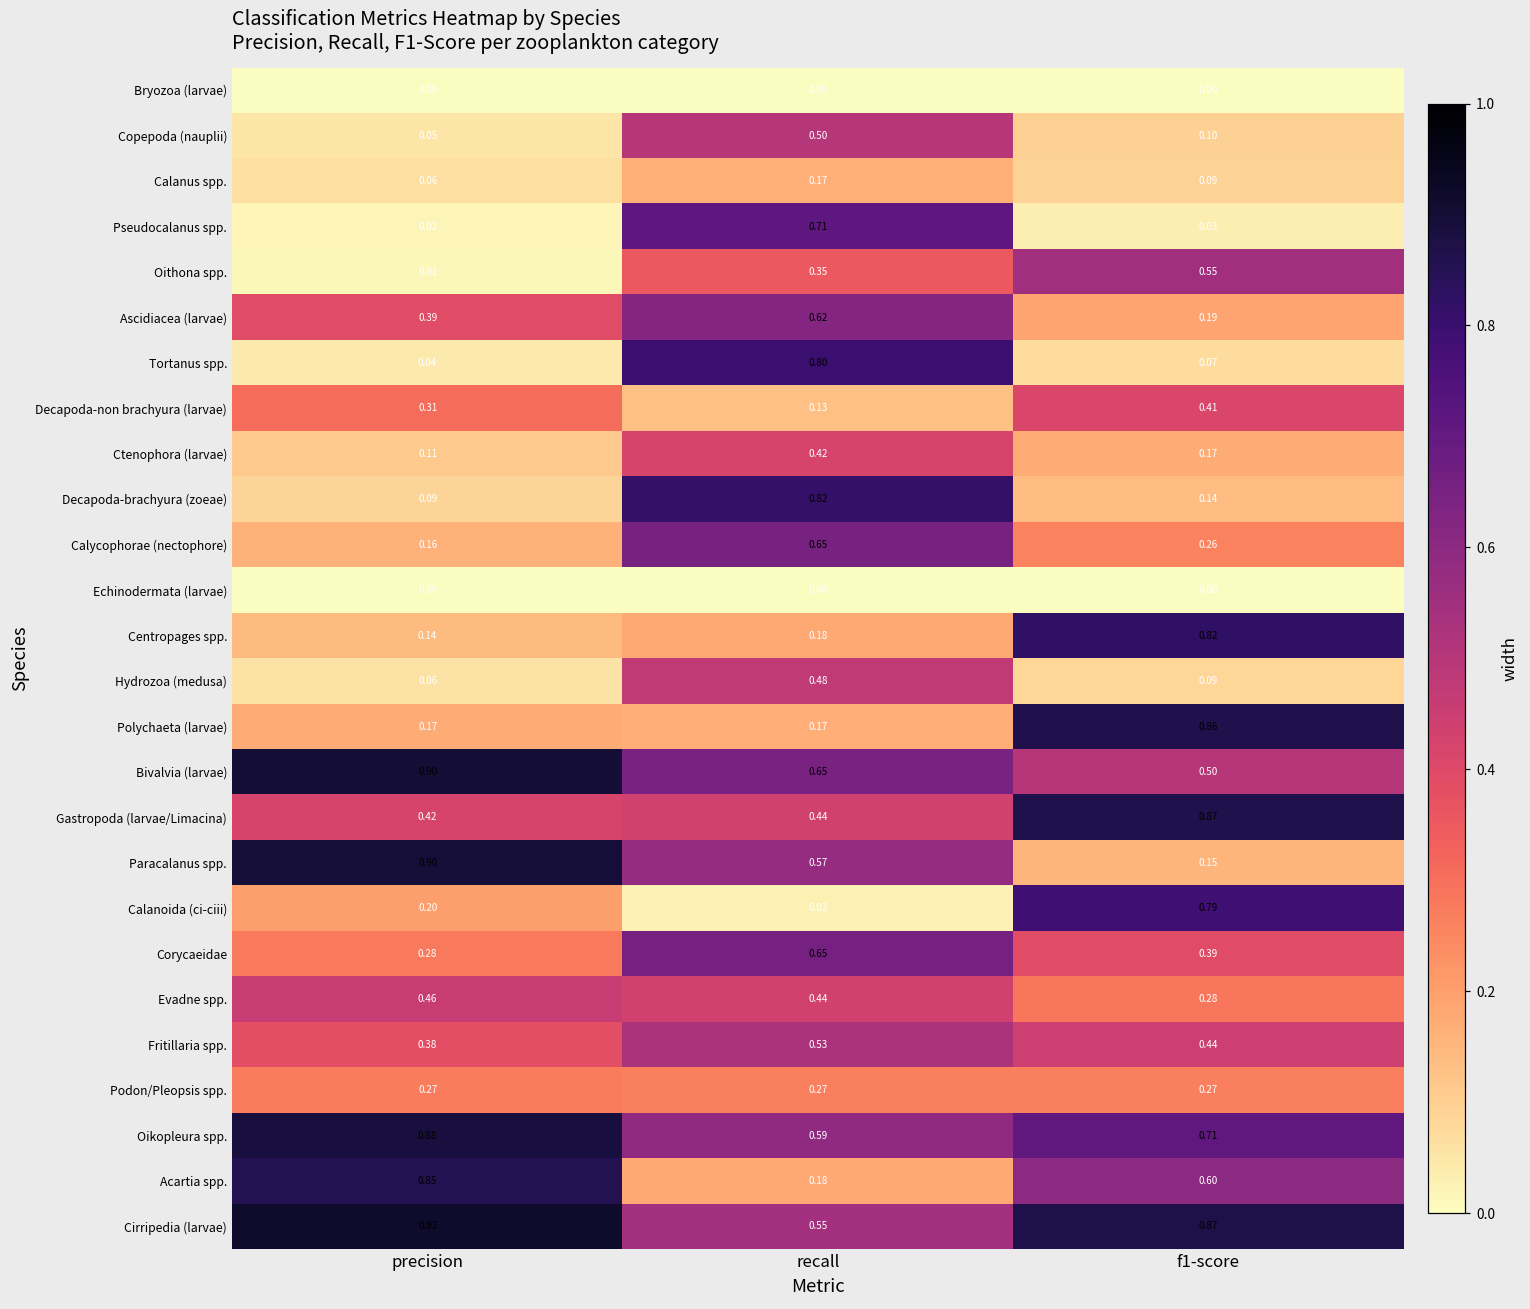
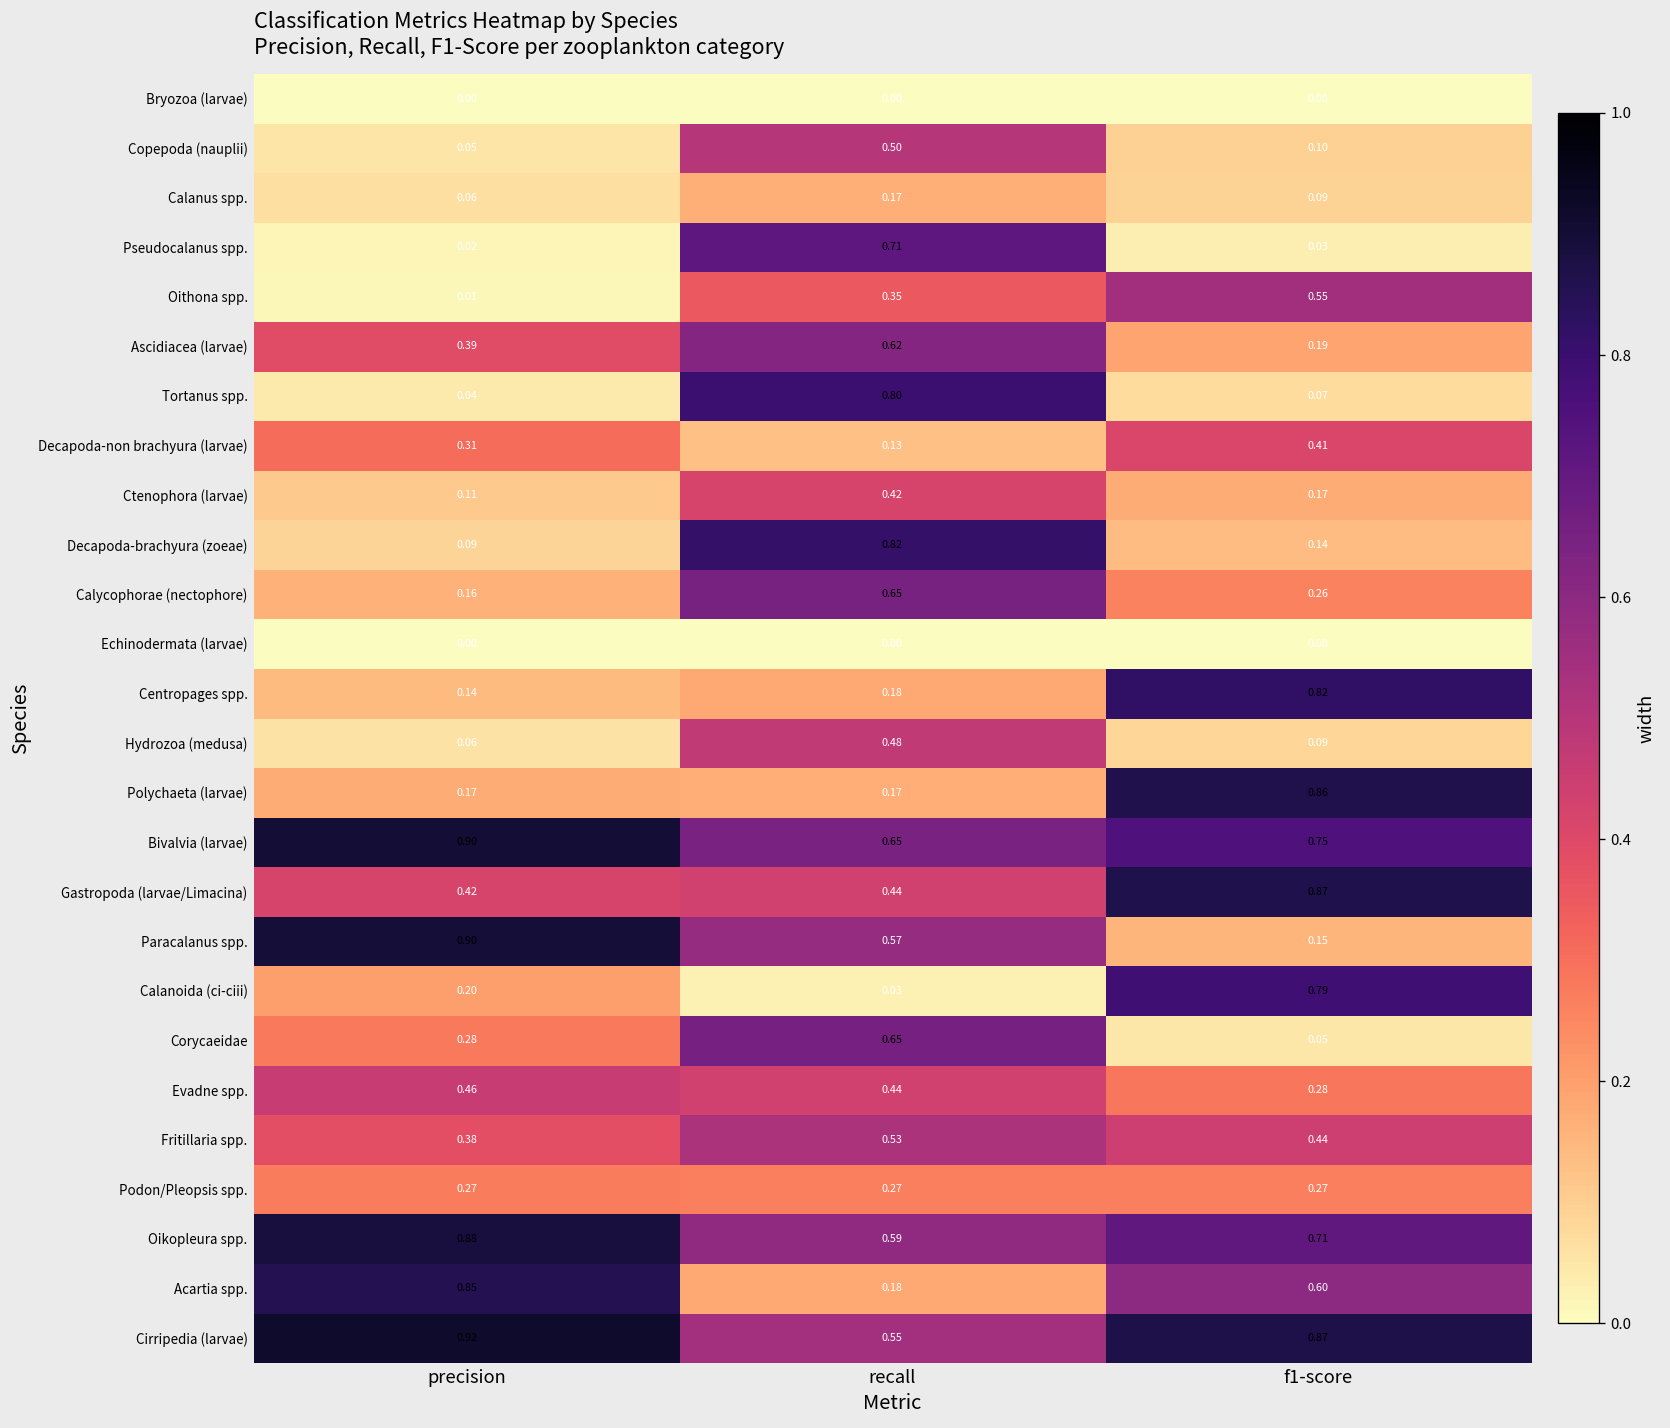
  {
    "Bryozoa (larvae)": {
      "precision": 0.00,
      "recall": 0.00,
      "f1-score": 0.00
    },
    "Copepoda (nauplii)": {
      "precision": 0.05,
      "recall": 0.50,
      "f1-score": 0.10
    },
    "Calanus spp.": {
      "precision": 0.06,
      "recall": 0.17,
      "f1-score": 0.09
    },
    "Pseudocalanus spp.": {
      "precision": 0.02,
      "recall": 0.71,
      "f1-score": 0.03
    },
    "Oithona spp.": {
      "precision": 0.01,
      "recall": 0.35,
      "f1-score": 0.55
    },
    "Ascidiacea (larvae)": {
      "precision": 0.39,
      "recall": 0.62,
      "f1-score": 0.19
    },
    "Tortanus spp.": {
      "precision": 0.04,
      "recall": 0.80,
      "f1-score": 0.07
    },
    "Decapoda-non brachyura (larvae)": {
      "precision": 0.31,
      "recall": 0.13,
      "f1-score": 0.41
    },
    "Ctenophora (larvae)": {
      "precision": 0.11,
      "recall": 0.42,
      "f1-score": 0.17
    },
    "Decapoda-brachyura (zoeae)": {
      "precision": 0.09,
      "recall": 0.82,
      "f1-score": 0.14
    },
    "Calycophorae (nectophore)": {
      "precision": 0.16,
      "recall": 0.65,
      "f1-score": 0.26
    },
    "Echinodermata (larvae)": {
      "precision": 0.00,
      "recall": 0.00,
      "f1-score": 0.00
    },
    "Centropages spp.": {
      "precision": 0.14,
      "recall": 0.18,
      "f1-score": 0.82
    },
    "Hydrozoa (medusa)": {
      "precision": 0.06,
      "recall": 0.48,
      "f1-score": 0.09
    },
    "Polychaeta (larvae)": {
      "precision": 0.17,
      "recall": 0.17,
      "f1-score": 0.86
    },
    "Bivalvia (larvae)": {
      "precision": 0.90,
      "recall": 0.65,
-     "f1-score": 0.50
+     "f1-score": 0.75
    },
    "Gastropoda (larvae/Limacina)": {
      "precision": 0.42,
      "recall": 0.44,
      "f1-score": 0.87
    },
    "Paracalanus spp.": {
      "precision": 0.90,
      "recall": 0.57,
      "f1-score": 0.15
    },
    "Calanoida (ci-ciii)": {
      "precision": 0.20,
      "recall": 0.03,
      "f1-score": 0.79
    },
    "Corycaeidae": {
      "precision": 0.28,
      "recall": 0.65,
-     "f1-score": 0.39
+     "f1-score": 0.05
    },
    "Evadne spp.": {
      "precision": 0.46,
      "recall": 0.44,
      "f1-score": 0.28
    },
    "Fritillaria spp.": {
      "precision": 0.38,
      "recall": 0.53,
      "f1-score": 0.44
    },
    "Podon/Pleopsis spp.": {
      "precision": 0.27,
      "recall": 0.27,
      "f1-score": 0.27
    },
    "Oikopleura spp.": {
      "precision": 0.88,
      "recall": 0.59,
      "f1-score": 0.71
    },
    "Acartia spp.": {
      "precision": 0.85,
      "recall": 0.18,
      "f1-score": 0.60
    },
    "Cirripedia (larvae)": {
      "recall": 0.55,
      "f1-score": 0.87
    }
  }
